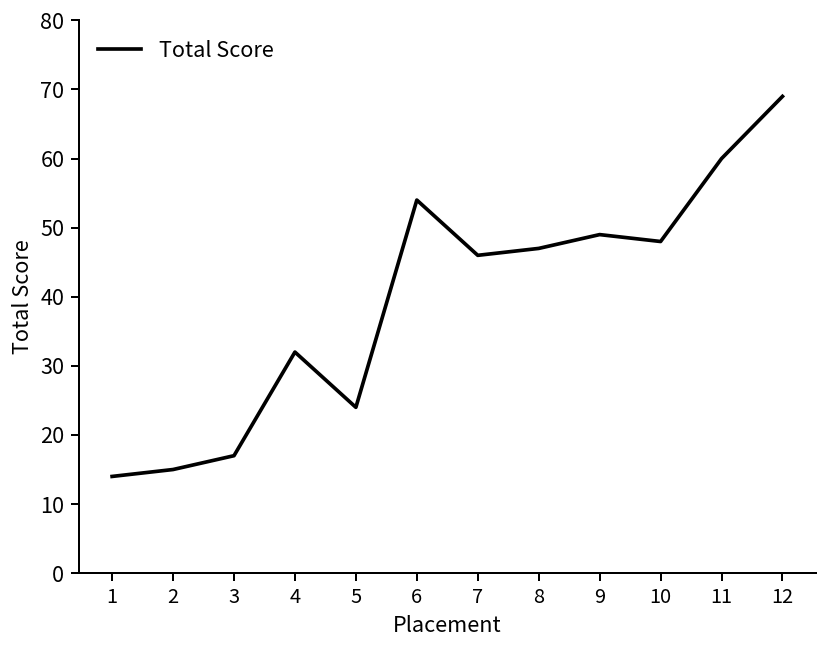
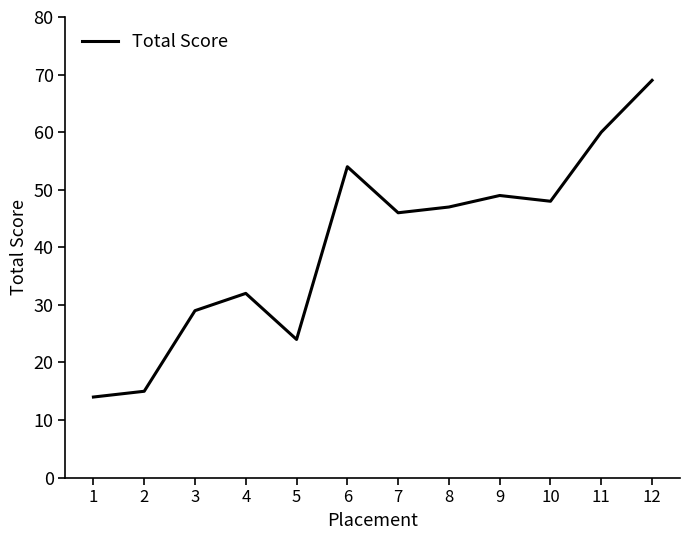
  {
    "1": 14,
    "2": 15,
-   "3": 17,
+   "3": 29,
    "4": 32,
    "5": 24,
    "6": 54,
    "7": 46,
    "8": 47,
    "9": 49,
    "10": 48,
    "11": 60,
    "12": 69
  }
